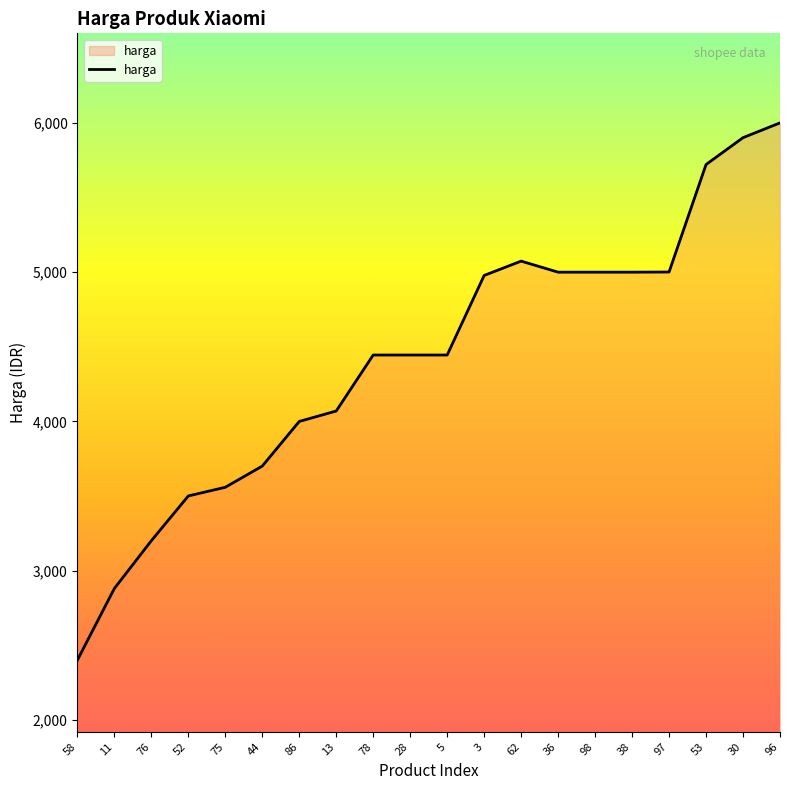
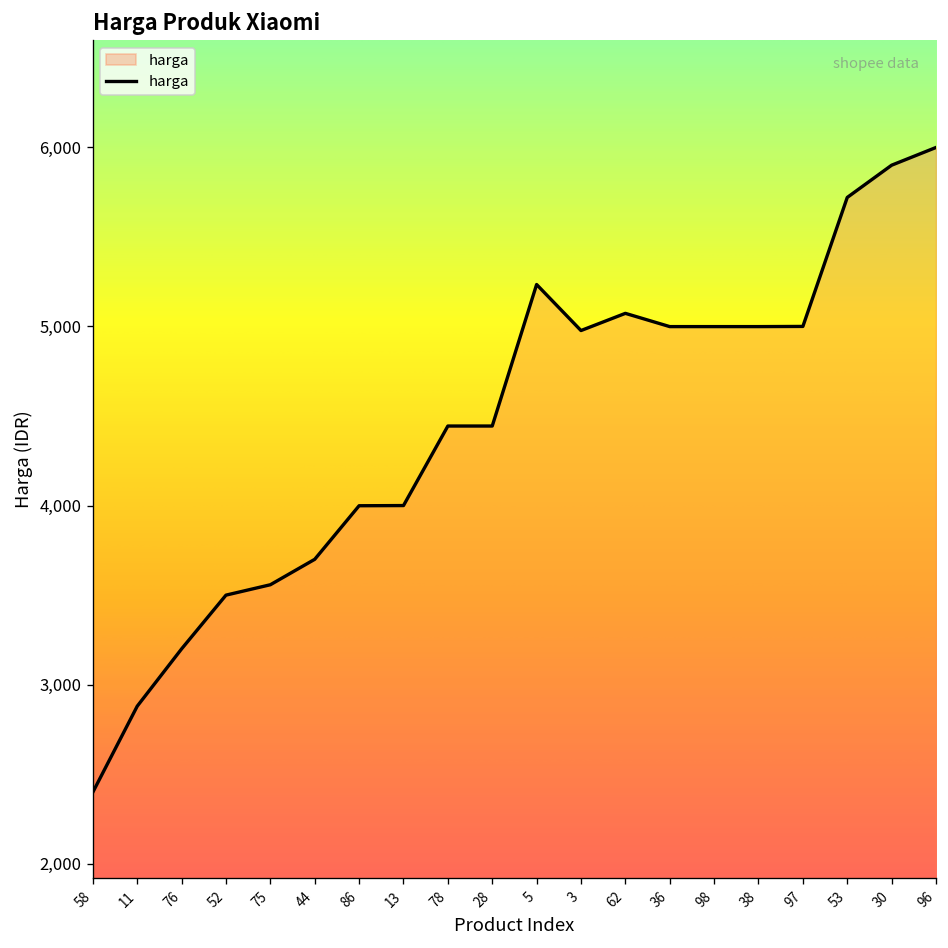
  {
    "58": "2,400",
    "11": "2,880",
    "76": "3,200",
    "52": "3,500",
    "75": "3,560",
    "44": "3,700",
    "86": "4,000",
-   "13": "4,070",
+   "13": "4,000",
    "78": "4,440",
    "28": "4,440",
-   "5": "4,440",
+   "5": "5,230",
    "3": "4,980",
    "62": "5,070",
    "36": "5,000",
    "98": "5,000",
    "38": "5,000",
    "97": "5,000",
    "53": "5,720",
    "30": "5,900",
    "96": "6,000"
  }
